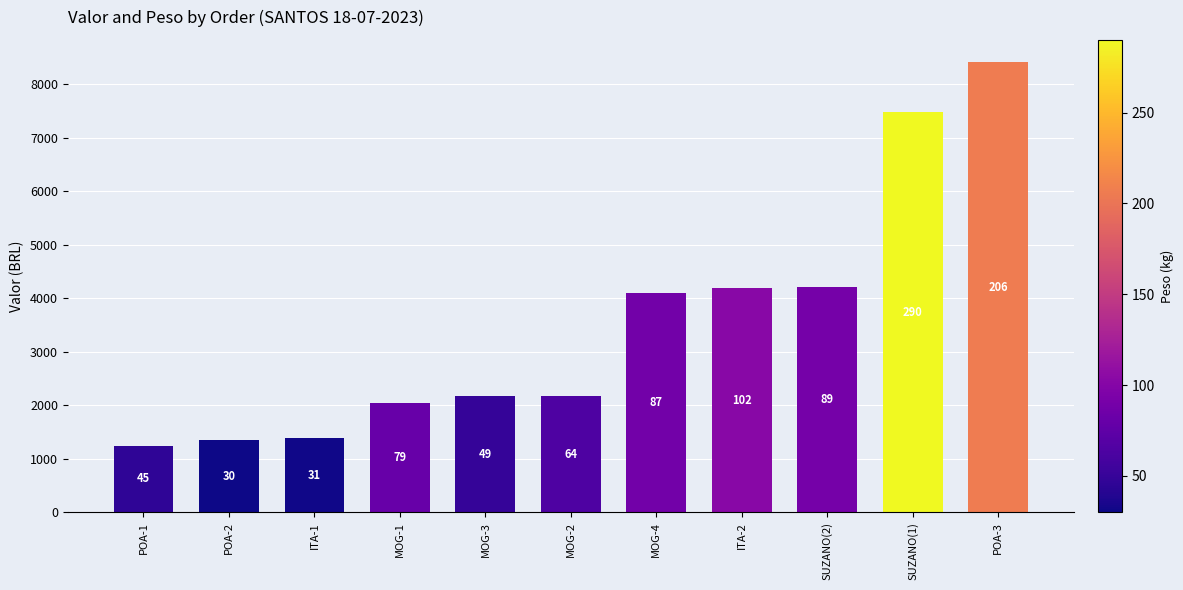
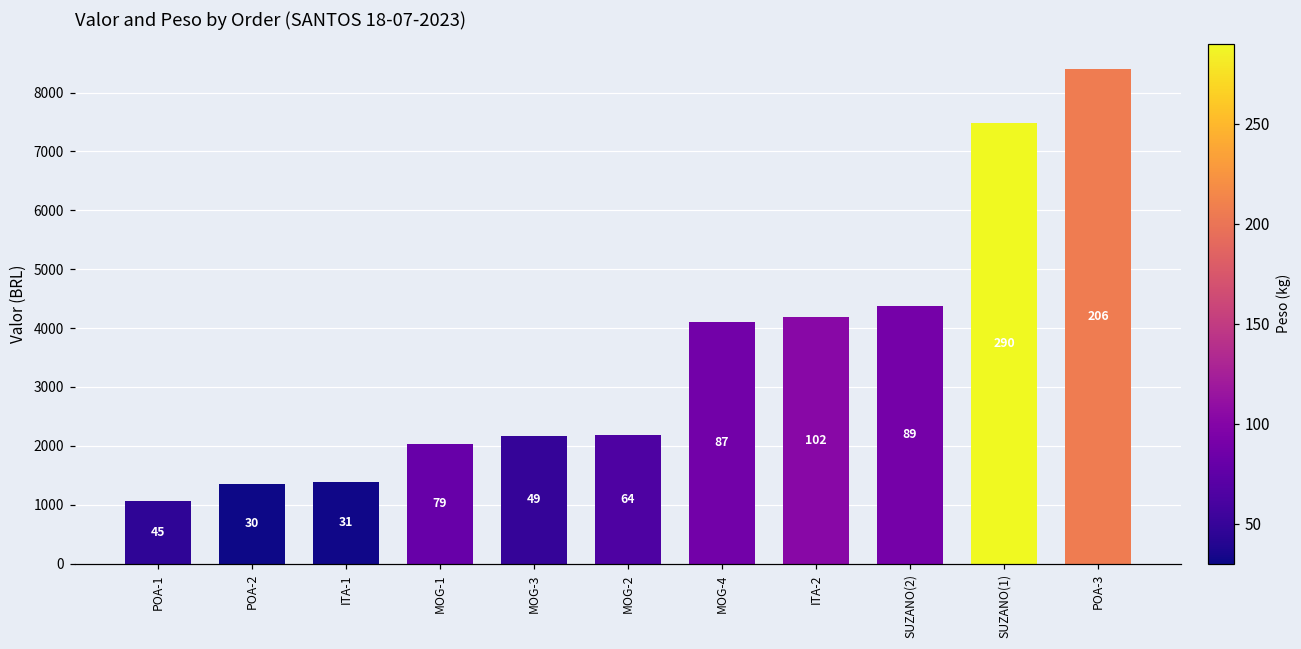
  {
-   "POA-1": 1200,
-   "SUZANO(2)": 4200
+   "POA-1": 1100,
+   "SUZANO(2)": 4400
  }
